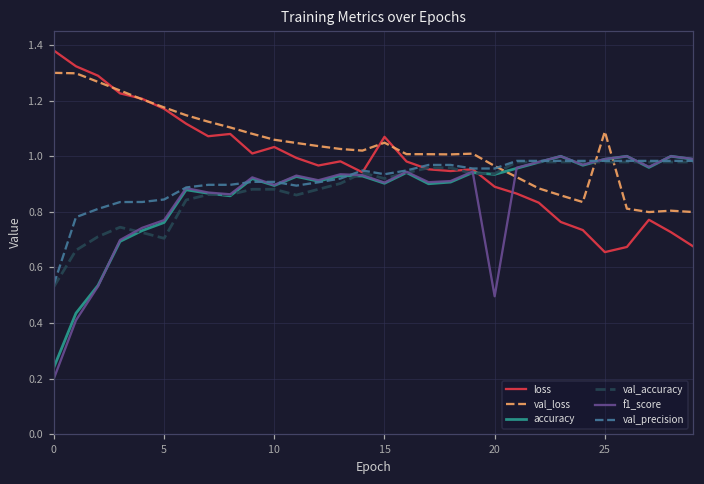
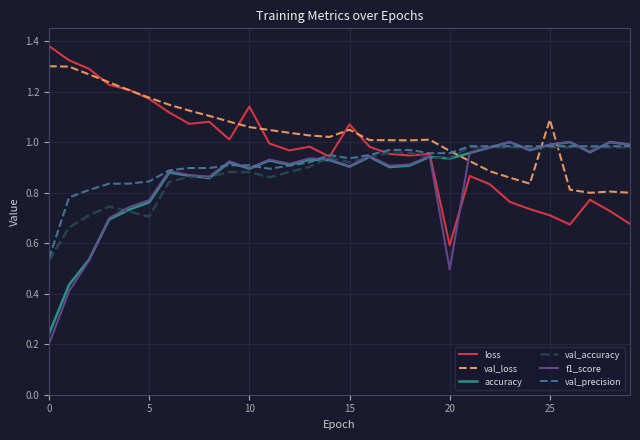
  {
    "loss": {
      "0": 1.38,
-     "10": 1.03,
+     "10": 1.14,
      "15": 1.07,
-     "20": 0.89,
-     "25": 0.66
+     "20": 0.59,
+     "25": 0.71
    },
    "val_loss": {
      "0": 1.30,
      "10": 1.06,
      "15": 1.05,
      "25": 1.09
    },
    "val_accuracy": {
      "5": 0.70,
      "10": 0.88,
      "15": 0.92
    },
    "f1_score": {
      "0": 0.20,
      "20": 0.50
    }
  }
